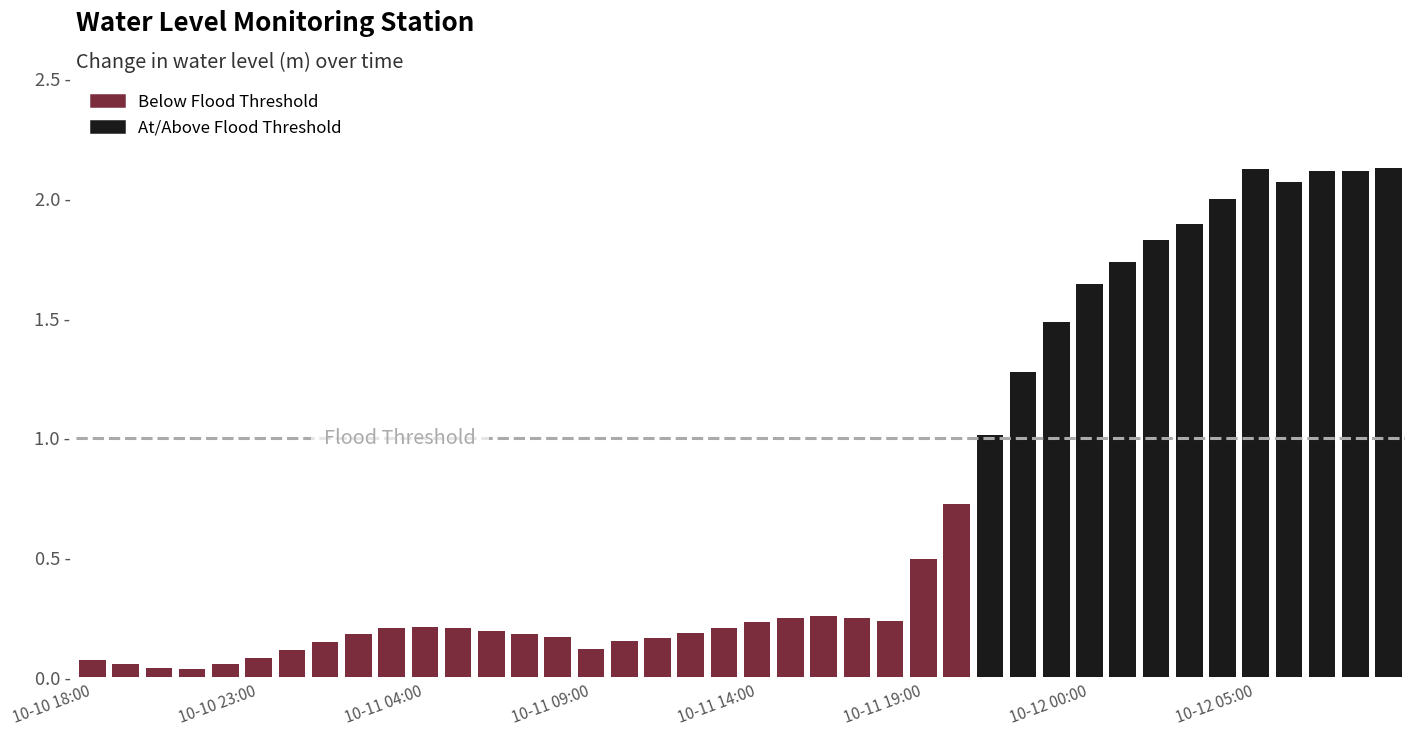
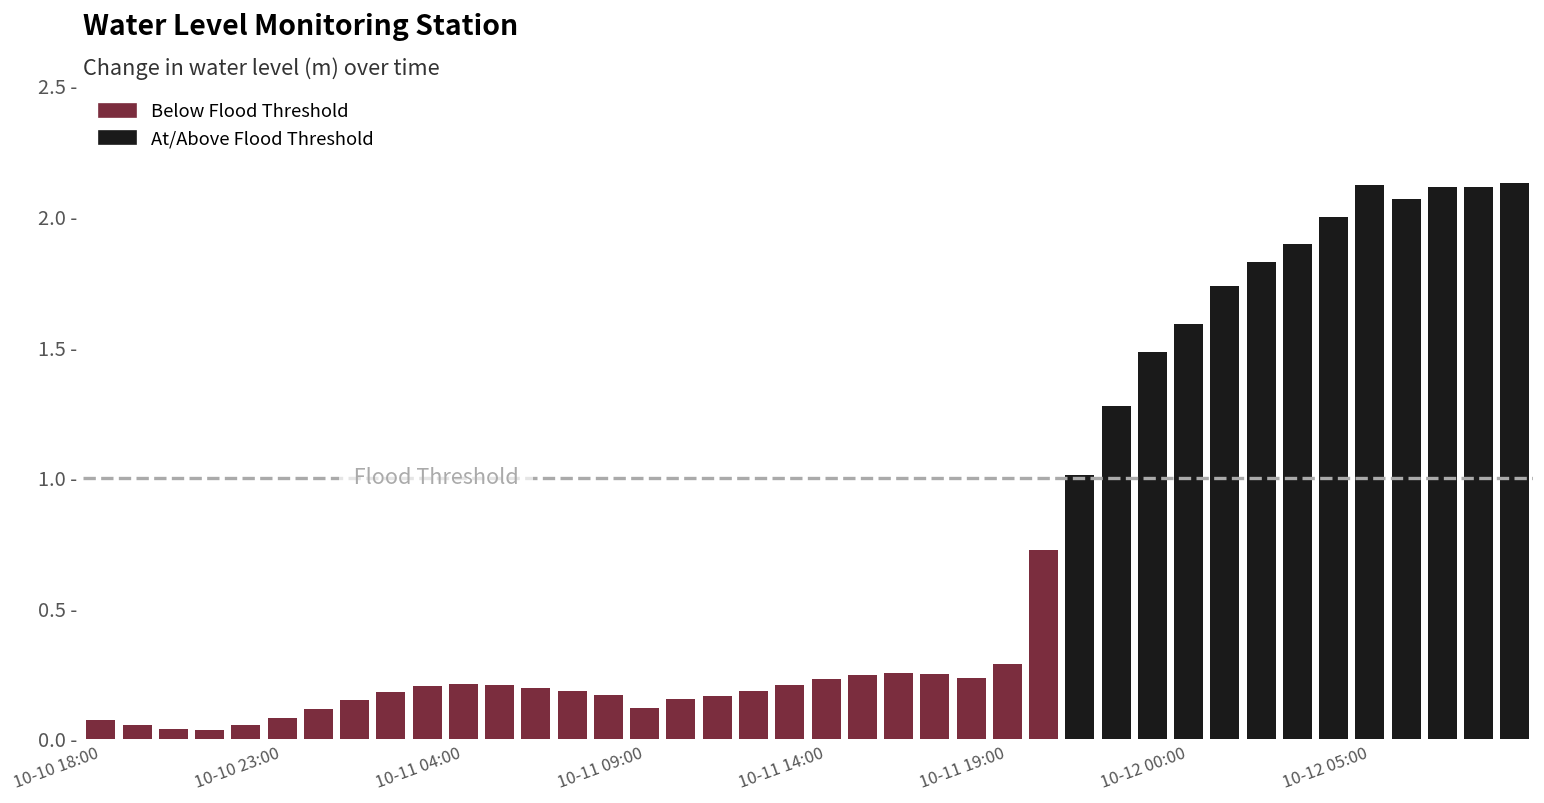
  {
    "10-10 18:00": "0.07 -",
    "10-10 23:00": "0.08 -",
    "10-11 04:00": "0.21 -",
    "10-11 09:00": "0.12 -",
    "10-11 14:00": "0.23 -",
-   "10-11 19:00": "0.50 -",
-   "10-12 00:00": "1.64 -",
+   "10-11 19:00": "0.29 -",
+   "10-12 00:00": "1.59 -",
    "10-12 05:00": "2.12 -"
  }
